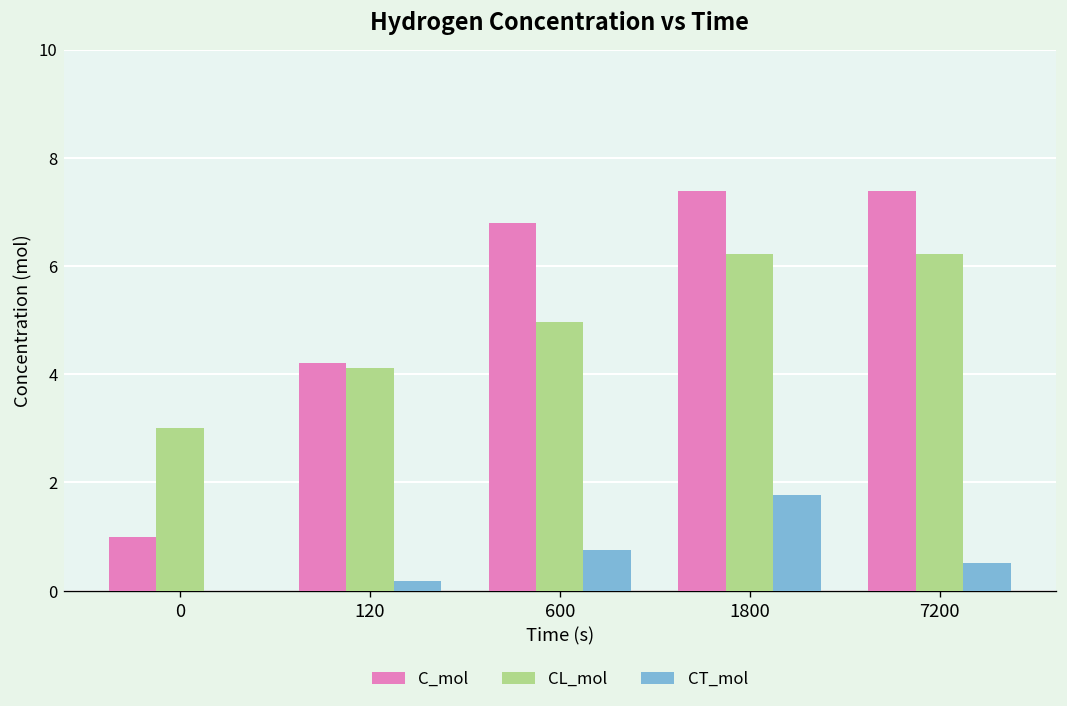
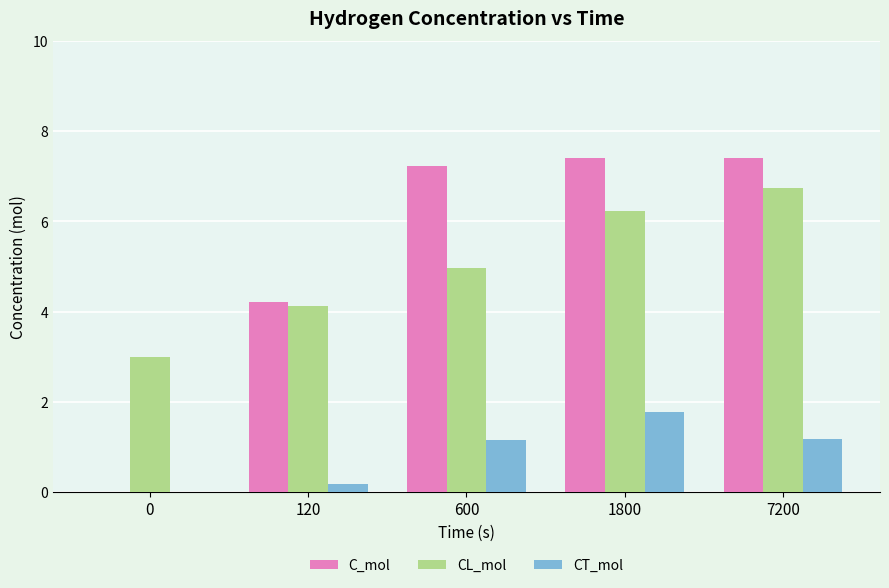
  {
    "C_mol": {
-     "0": 1,
+     "0": 0,
      "120": 4.2,
-     "600": 6.8,
+     "600": 7.2,
      "1800": 7.4,
      "7200": 7.4
    },
    "CL_mol": {
      "0": 3.0,
      "120": 4.1,
      "600": 5.0,
      "1800": 6.2,
-     "7200": 6.2
+     "7200": 6.7
    },
    "CT_mol": {
      "0": 0.0,
      "120": 0.2,
-     "600": 0.7,
+     "600": 1.2,
      "1800": 1.8,
-     "7200": 0.5
+     "7200": 1.2
    }
  }
